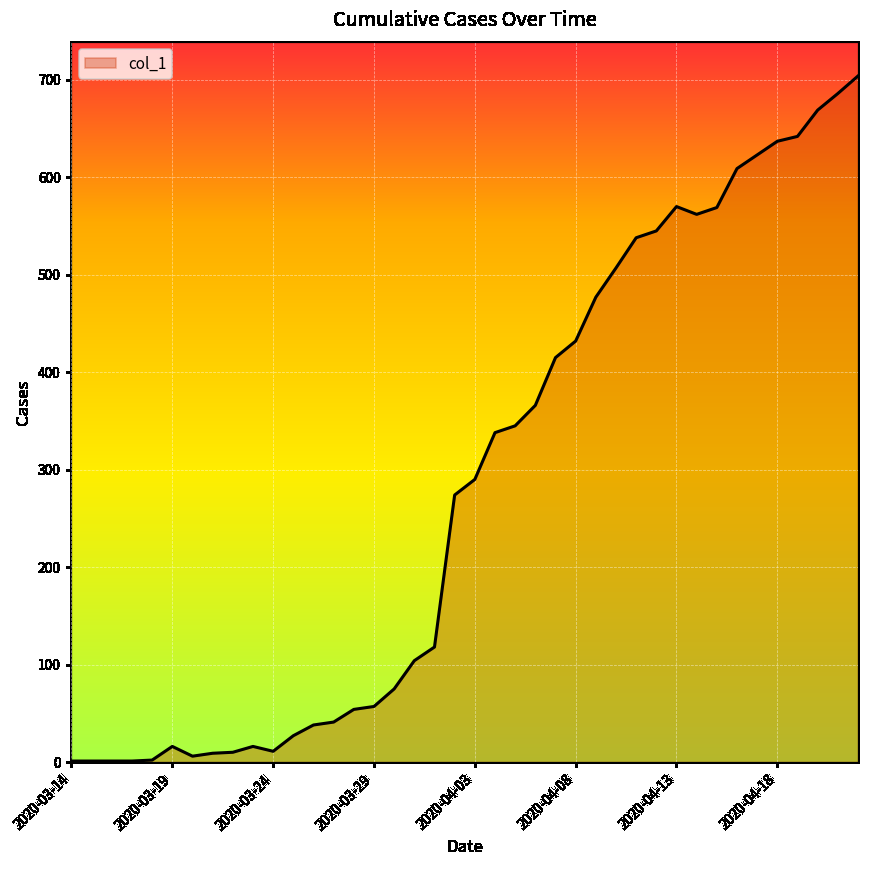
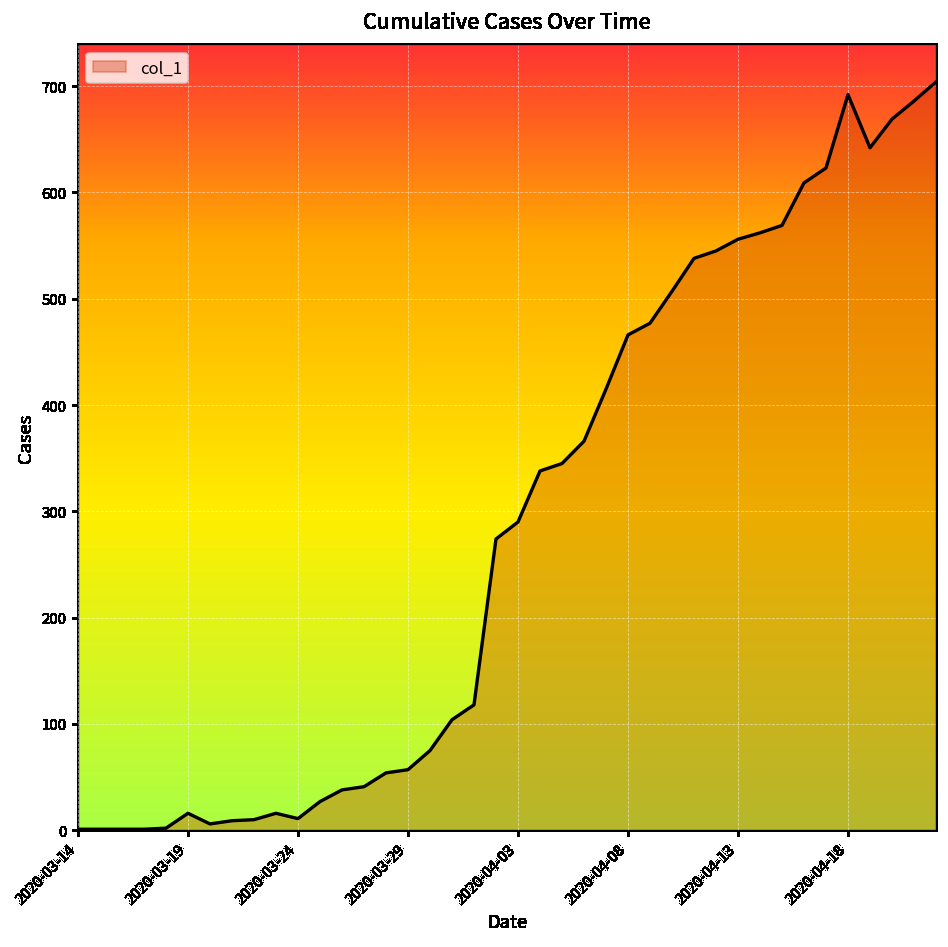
  {
    "2020-03-14": 0,
    "2020-03-19": 20,
    "2020-03-24": 10,
    "2020-03-29": 60,
    "2020-04-03": 290,
-   "2020-04-08": 430,
-   "2020-04-13": 570,
-   "2020-04-18": 640
+   "2020-04-08": 470,
+   "2020-04-13": 560,
+   "2020-04-18": 690
  }
